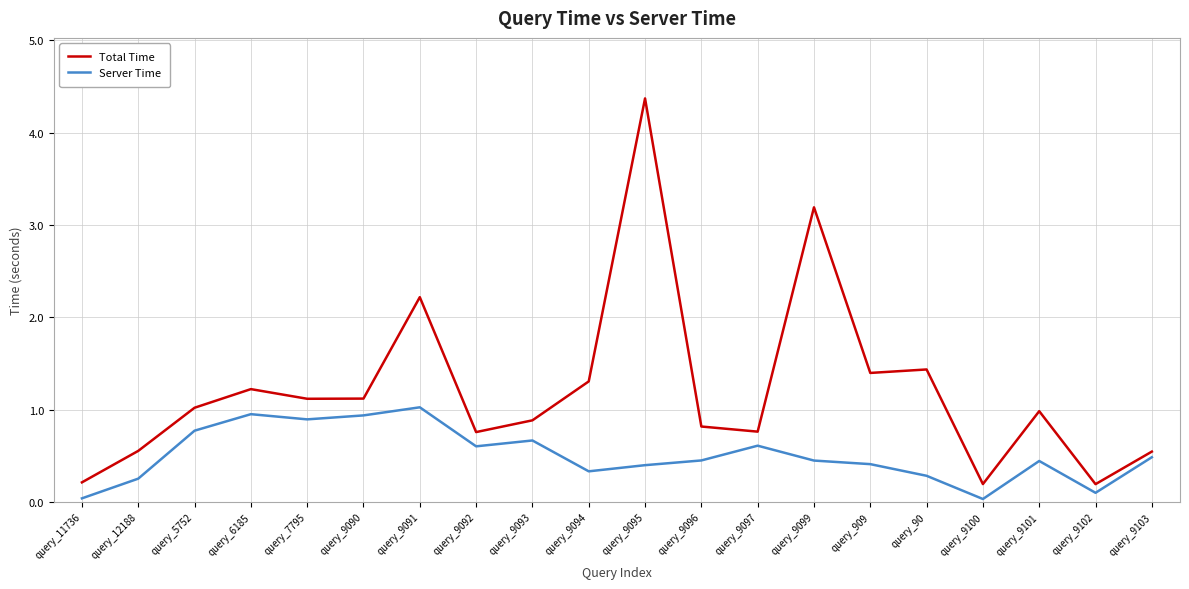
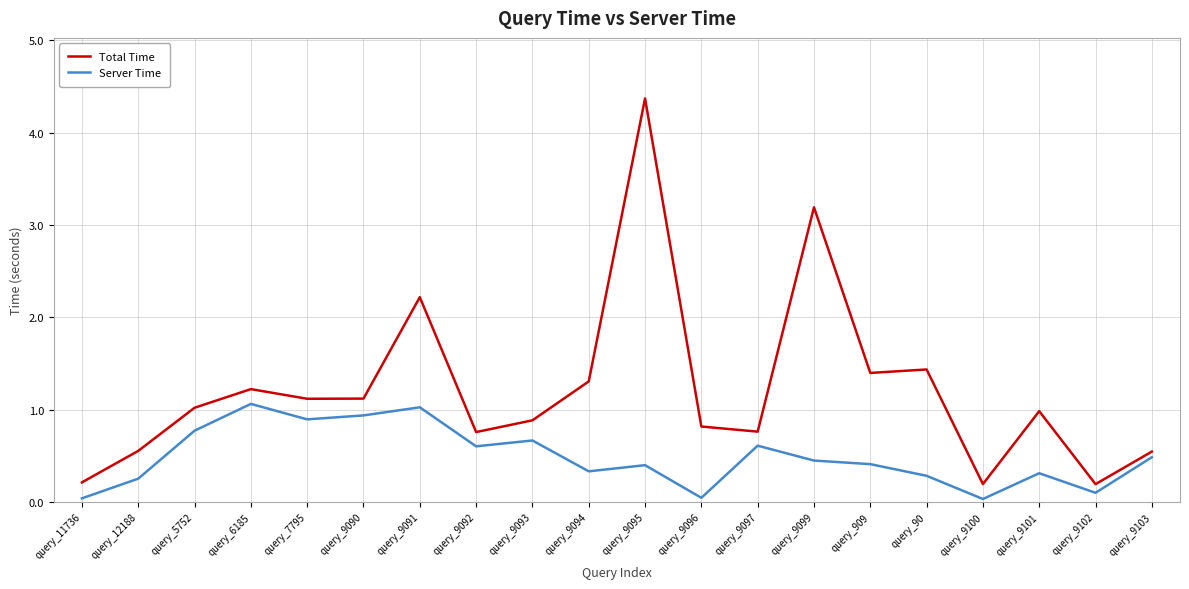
  {
    "Total Time": {
      "query_11736": 0.2,
      "query_12188": 0.6,
      "query_5752": 1.0,
      "query_6185": 1.2,
      "query_7795": 1.1,
      "query_9090": 1.1,
      "query_9091": 2.2,
      "query_9092": 0.8,
      "query_9093": 0.9,
      "query_9094": 1.3,
      "query_9095": 4.4,
      "query_9096": 0.8,
      "query_9097": 0.8,
      "query_9099": 3.2,
      "query_909": 1.4,
      "query_90": 1.4,
      "query_9100": 0.2,
      "query_9101": 1.0,
      "query_9102": 0.2,
      "query_9103": 0.5
    },
    "Server Time": {
      "query_11736": 0.0,
      "query_12188": 0.3,
      "query_5752": 0.8,
-     "query_6185": 1.0,
+     "query_6185": 1.1,
      "query_7795": 0.9,
      "query_9090": 0.9,
      "query_9091": 1.0,
      "query_9092": 0.6,
      "query_9093": 0.7,
      "query_9094": 0.3,
      "query_9095": 0.4,
-     "query_9096": 0.4,
+     "query_9096": 0.0,
      "query_9097": 0.6,
      "query_9099": 0.4,
      "query_909": 0.4,
      "query_90": 0.3,
      "query_9100": 0.0,
-     "query_9101": 0.4,
+     "query_9101": 0.3,
      "query_9102": 0.1,
      "query_9103": 0.5
    }
  }
